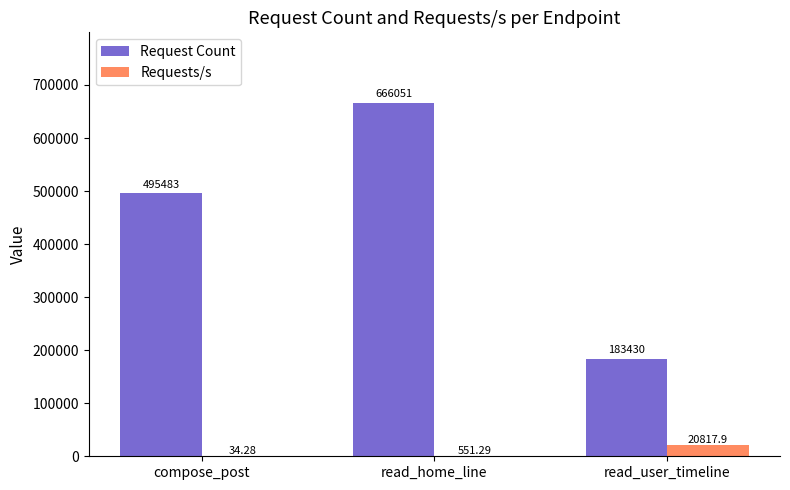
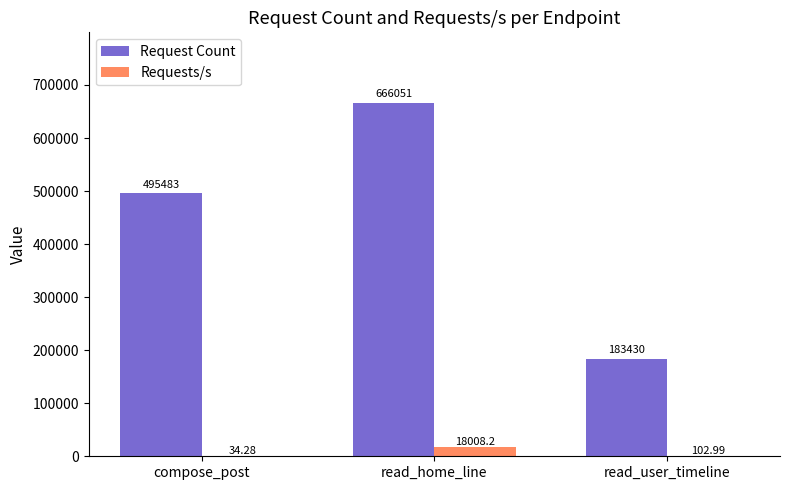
  {
    "Request Count": {
      "compose_post": 495483,
      "read_home_line": 666051,
      "read_user_timeline": 183430
    },
    "Requests/s": {
      "compose_post": 34.28,
-     "read_home_line": 551.29,
-     "read_user_timeline": 20817.9
+     "read_home_line": 18008.2,
+     "read_user_timeline": 102.99
    }
  }
